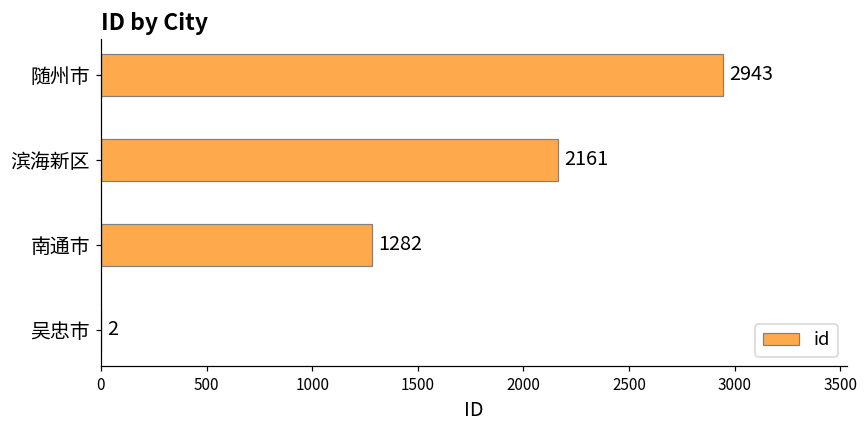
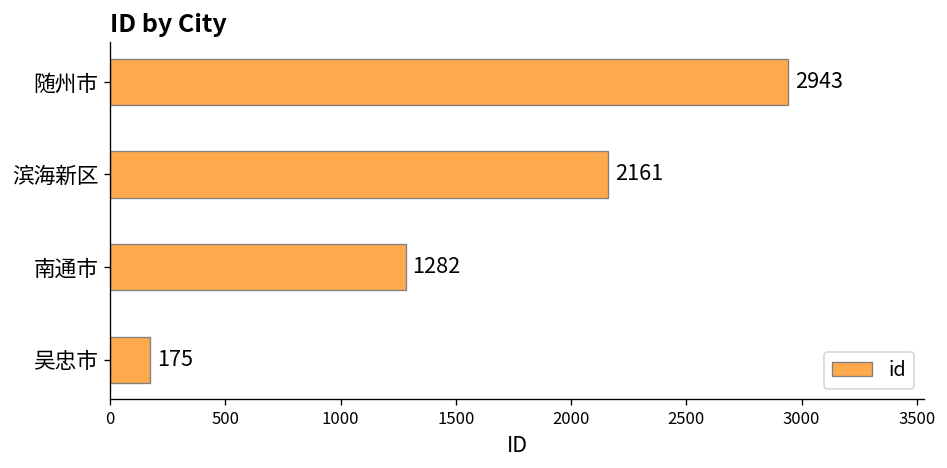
  {
    "随州市": 2943,
    "滨海新区": 2161,
    "南通市": 1282,
-   "吴忠市": 2
+   "吴忠市": 175
  }
